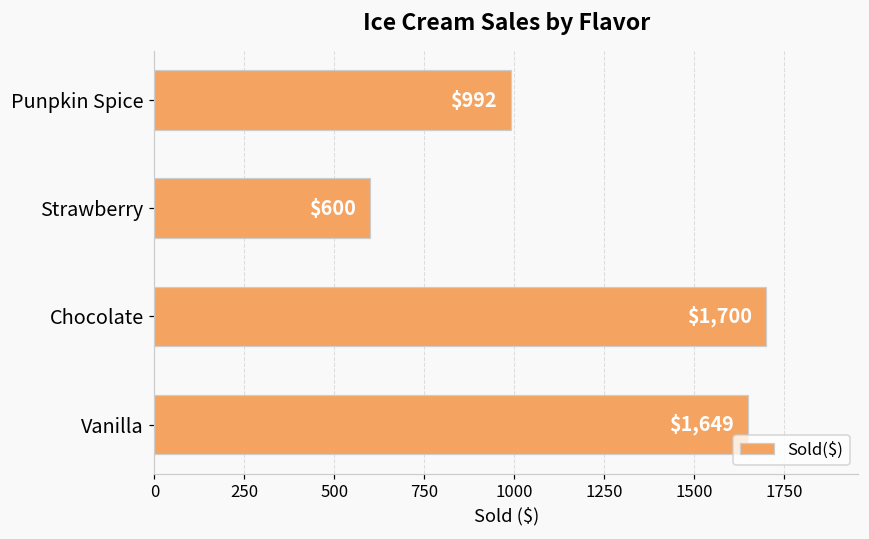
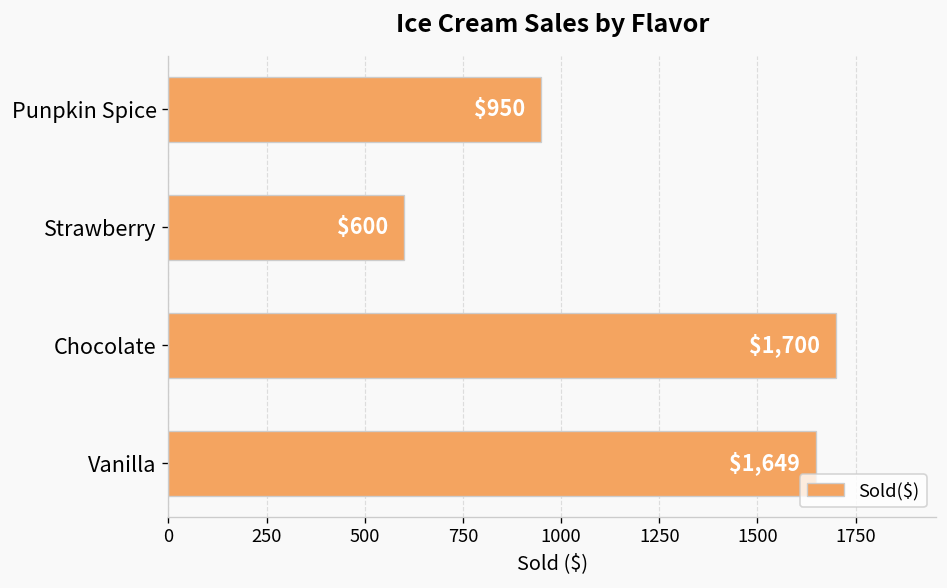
  {
-   "Punpkin Spice": "$992",
+   "Punpkin Spice": "$950",
    "Strawberry": "$600",
    "Chocolate": "$1,700"
  }
